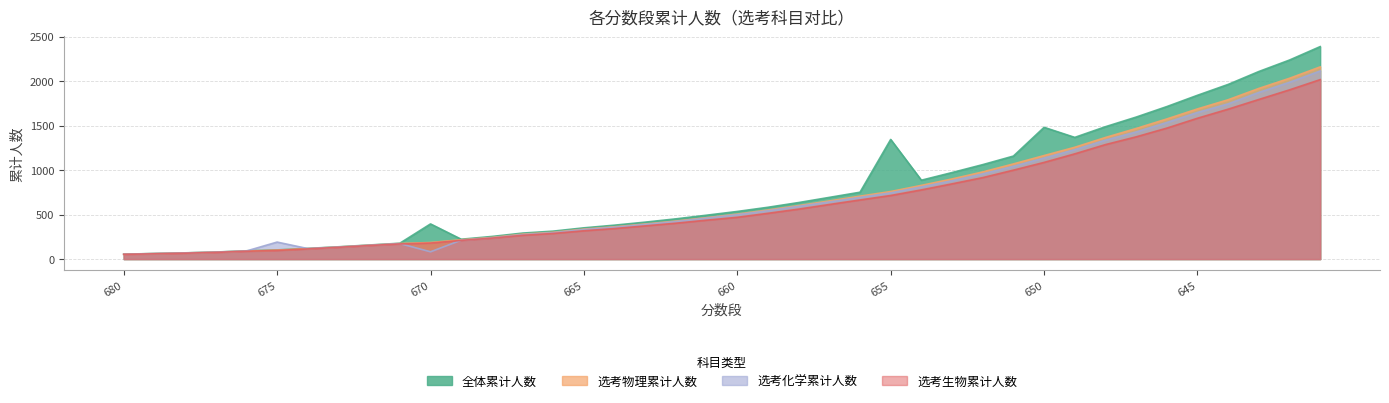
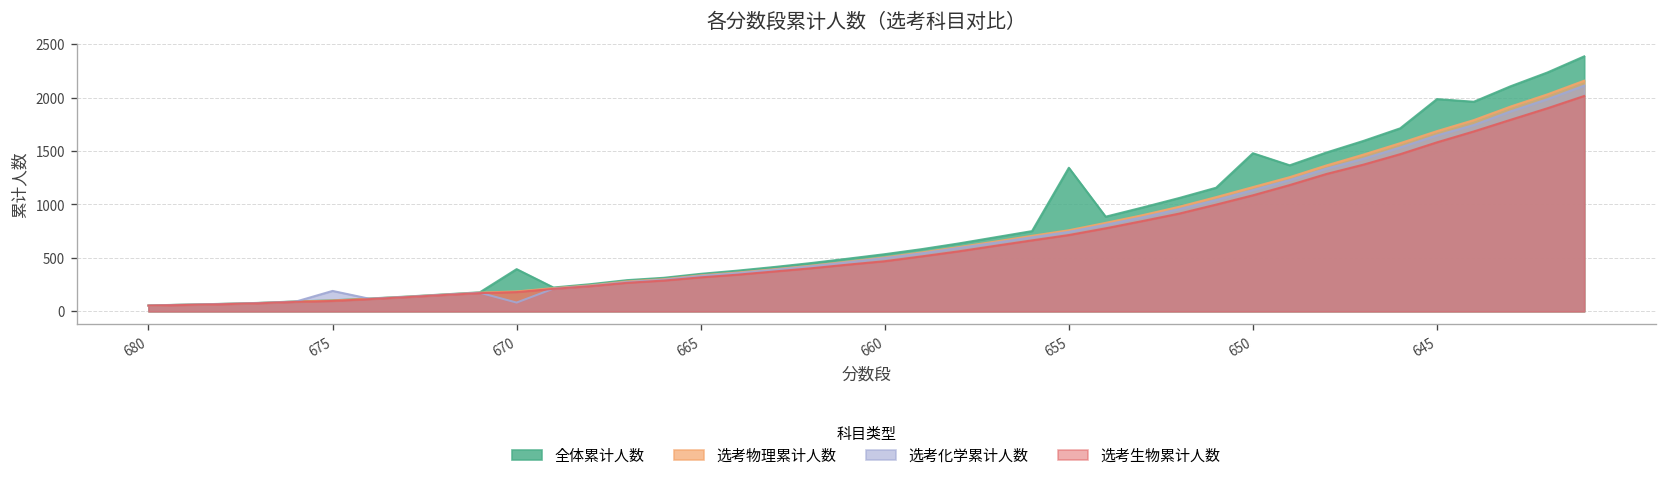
  {
    "全体累计人数": {
      "670": 400,
      "660": 500,
      "655": 1300,
      "650": 1500,
-     "645": 1800
+     "645": 2000
    },
    "选考化学累计人数": {
      "675": 200,
      "670": 100,
      "645": 1600
    }
  }
